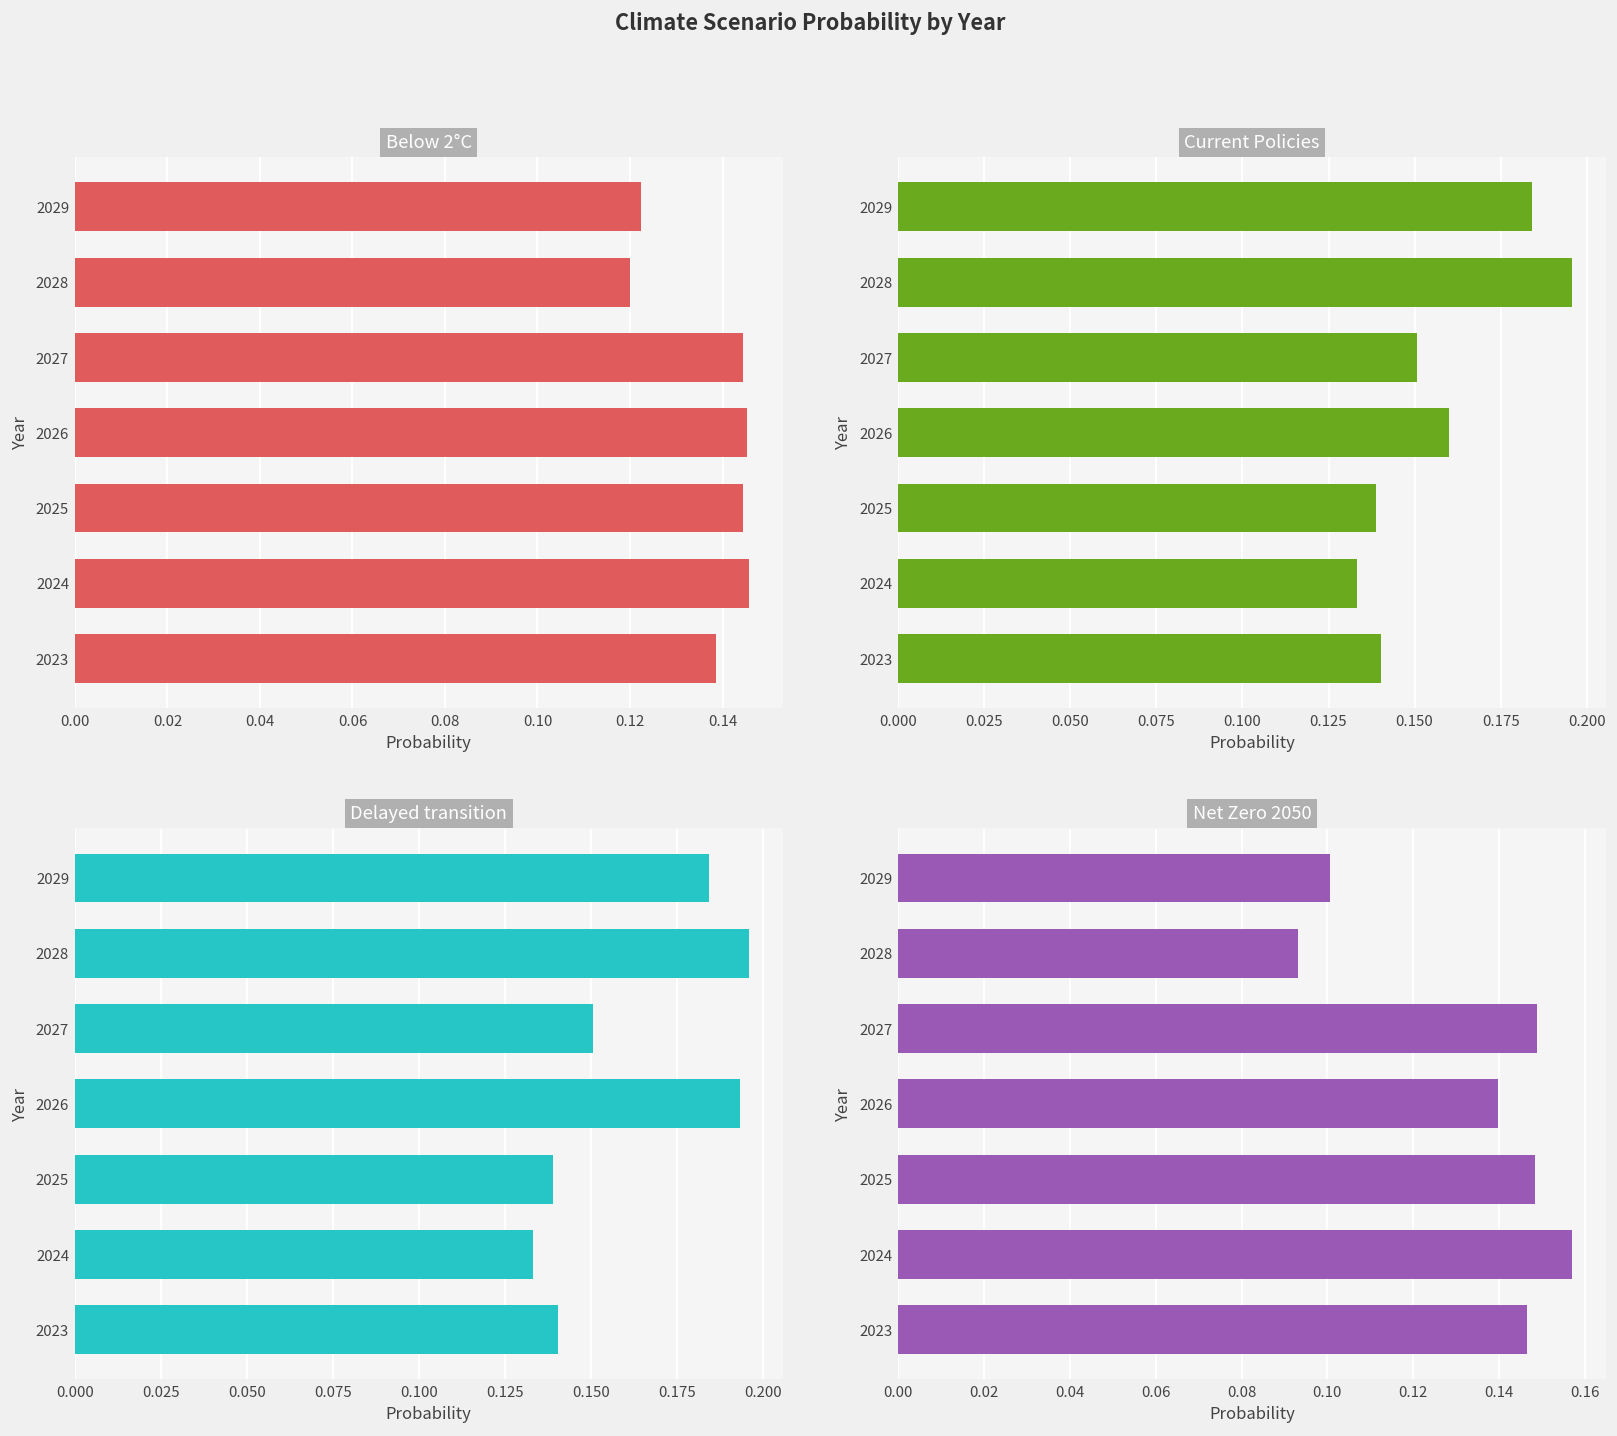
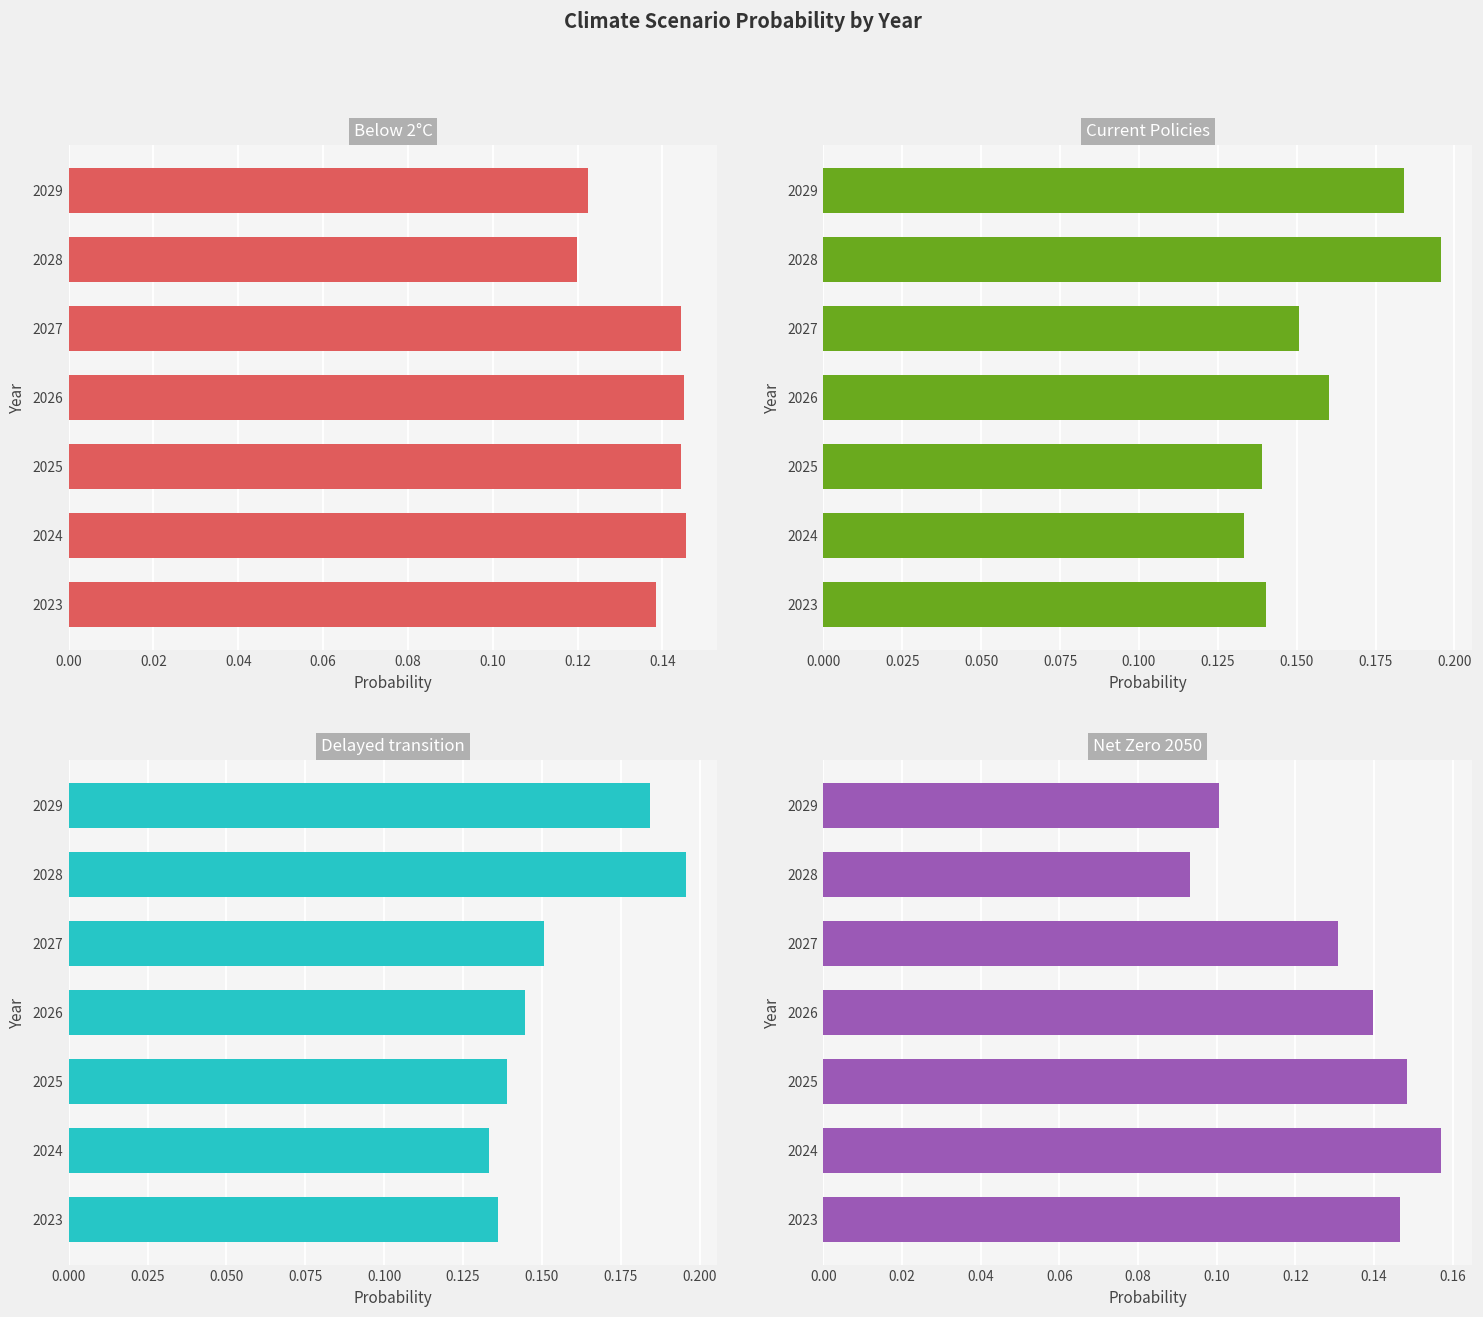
  {
    "Below 2°C": {
      "2029": 0.122,
      "2028": 0.120,
      "2027": 0.144,
      "2026": 0.145,
      "2025": 0.145,
      "2024": 0.146,
      "2023": 0.139
    },
    "Current Policies": {
      "2029": 0.184,
      "2028": 0.196,
      "2027": 0.151,
      "2026": 0.160,
      "2025": 0.139,
      "2024": 0.133,
      "2023": 0.140
    },
    "Delayed transition": {
      "2029": 0.184,
      "2028": 0.196,
      "2027": 0.151,
-     "2026": 0.193,
+     "2026": 0.145,
      "2025": 0.139,
      "2024": 0.133,
-     "2023": 0.140
+     "2023": 0.136
    },
    "Net Zero 2050": {
      "2029": 0.101,
      "2028": 0.093,
-     "2027": 0.149,
+     "2027": 0.131,
      "2026": 0.140,
      "2025": 0.148,
      "2024": 0.157,
      "2023": 0.147
    }
  }
